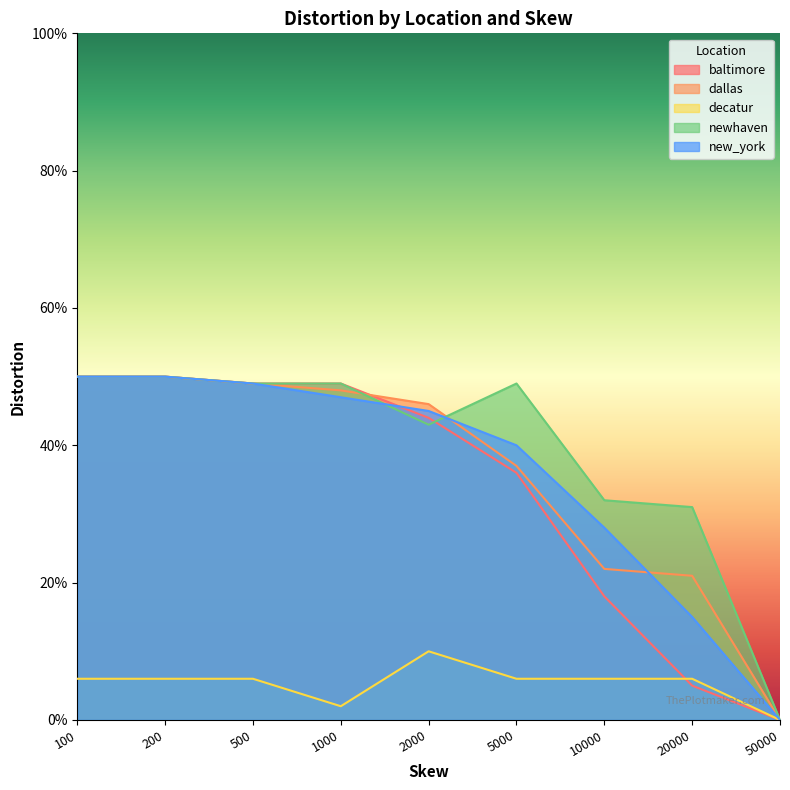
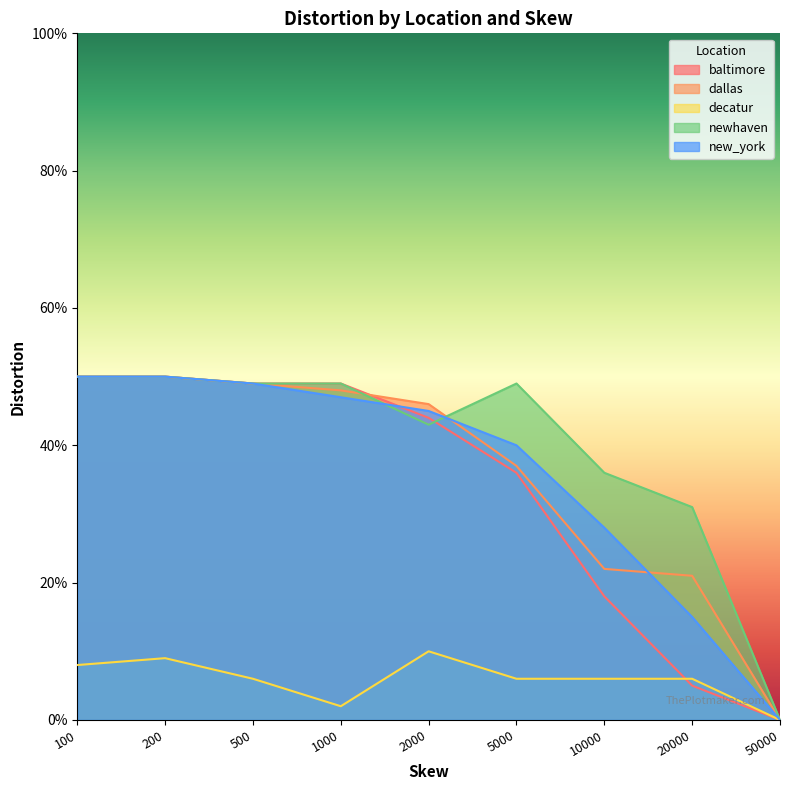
  {
    "decatur": {
-     "100": "6%",
-     "200": "6%",
+     "100": "8%",
+     "200": "9%",
      "500": "6%",
      "1000": "2%",
      "2000": "10%",
      "5000": "6%",
      "10000": "6%",
      "20000": "6%"
    },
    "newhaven": {
      "2000": "43%",
      "5000": "49%",
-     "10000": "32%",
+     "10000": "36%",
      "20000": "31%"
    },
    "new_york": {
      "1000": "47%",
      "2000": "45%",
      "5000": "40%",
      "10000": "28%",
      "20000": "15%"
    }
  }
